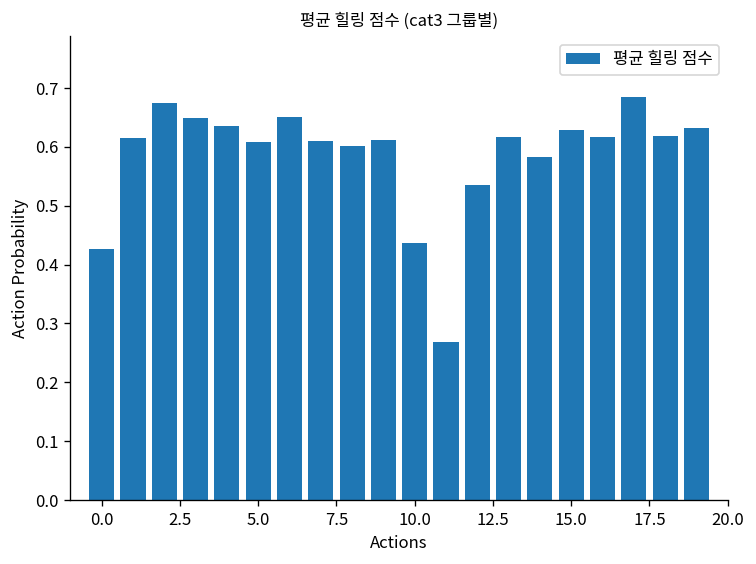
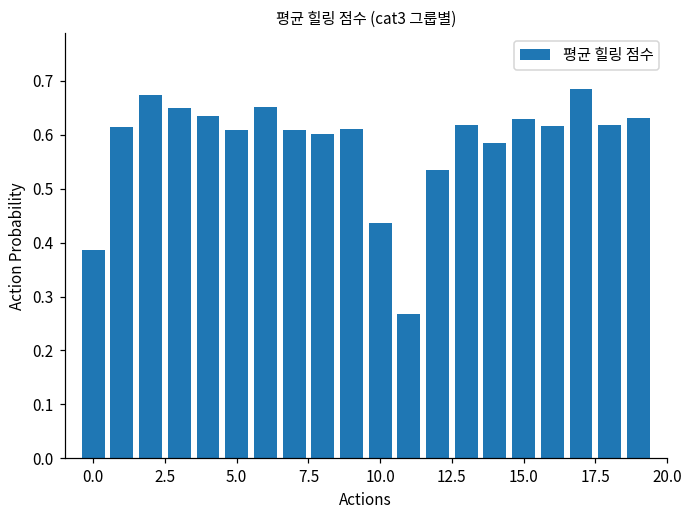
  {
-   "0.0": 0.43,
+   "0.0": 0.39,
    "5.0": 0.61,
    "10.0": 0.44,
    "15.0": 0.63
  }
